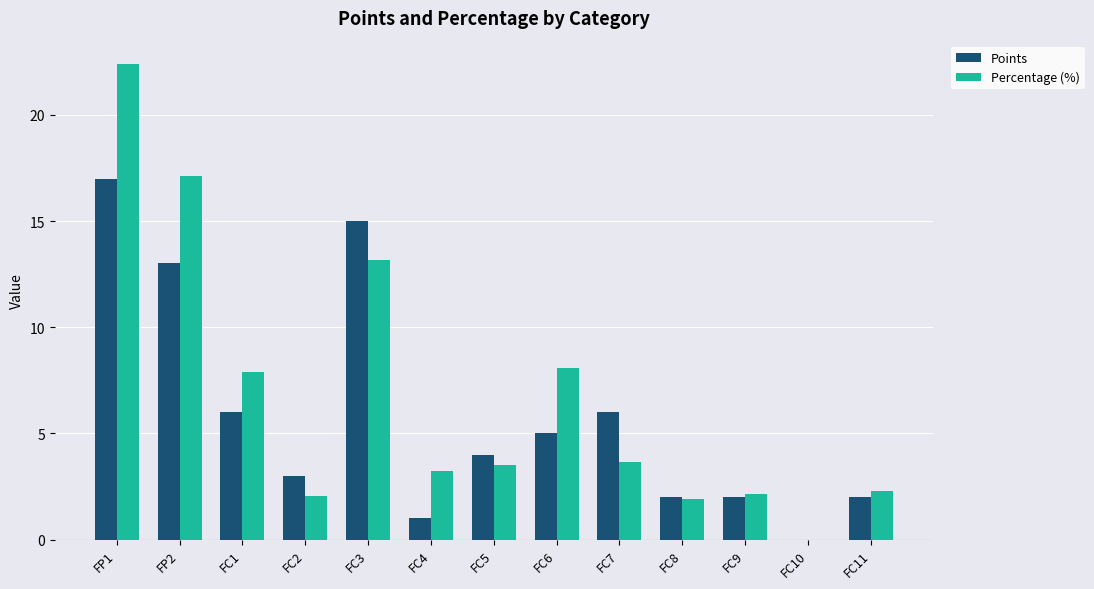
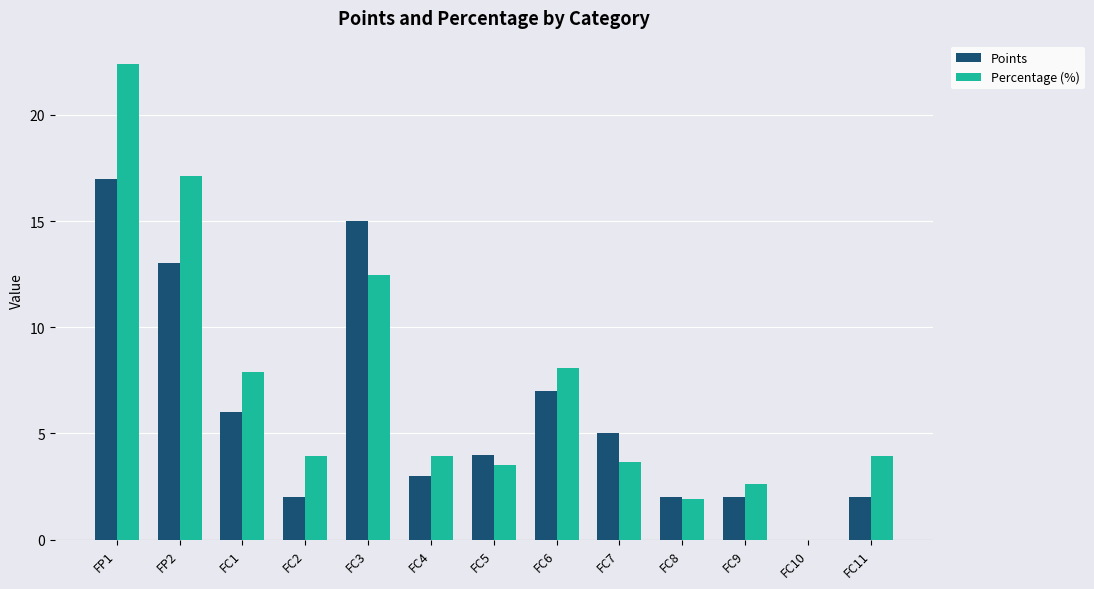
  {
    "Points": {
      "FP1": 17,
      "FP2": 13,
      "FC1": 6,
-     "FC2": 3,
+     "FC2": 2,
      "FC3": 15,
-     "FC4": 1,
+     "FC4": 3,
      "FC5": 4,
-     "FC6": 5,
-     "FC7": 6,
+     "FC6": 7,
+     "FC7": 5,
      "FC8": 2,
      "FC9": 2,
      "FC10": 0,
      "FC11": 2
    },
    "Percentage (%)": {
      "FP1": 22.4,
      "FP2": 17.1,
      "FC1": 7.9,
-     "FC2": 2.0,
-     "FC3": 13.2,
-     "FC4": 3.2,
+     "FC2": 4.0,
+     "FC3": 12.4,
+     "FC4": 4.0,
      "FC5": 3.5,
      "FC6": 8.1,
      "FC7": 3.7,
      "FC8": 1.9,
-     "FC9": 2.1,
+     "FC9": 2.6,
      "FC10": 0.0,
-     "FC11": 2.3
+     "FC11": 4.0
    }
  }
